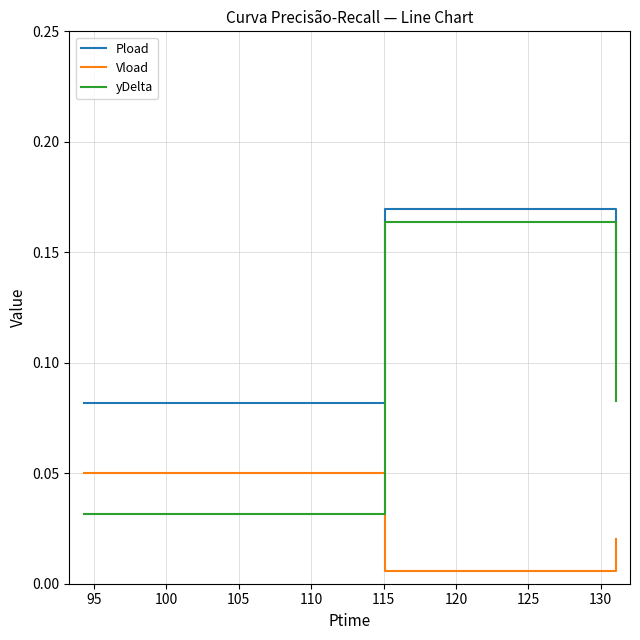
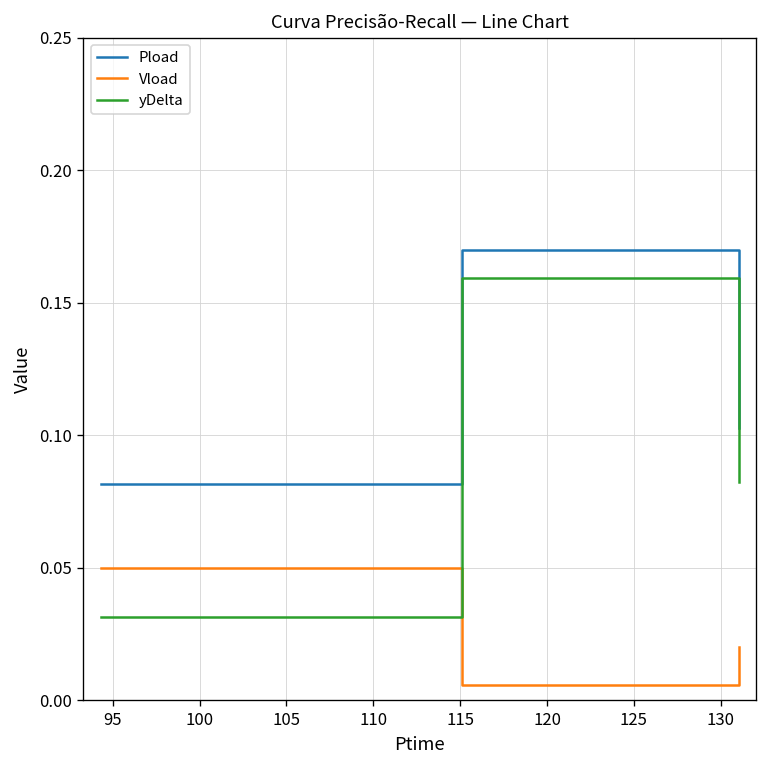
  {
    "Pload": {
      "115": 0.170
    },
    "Vload": {
      "115": 0.006
    },
    "yDelta": {
-     "115": 0.164
+     "115": 0.159
    }
  }
